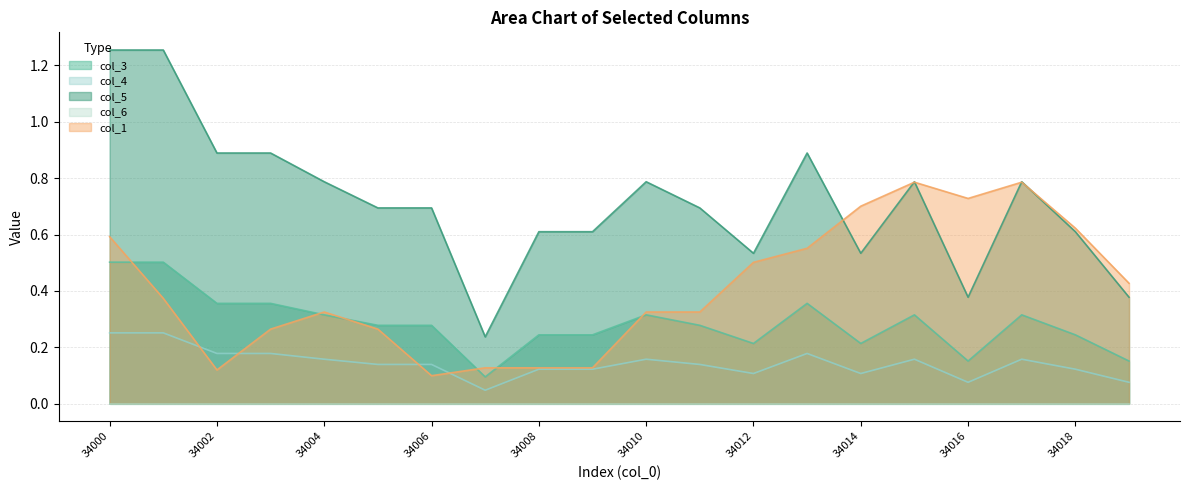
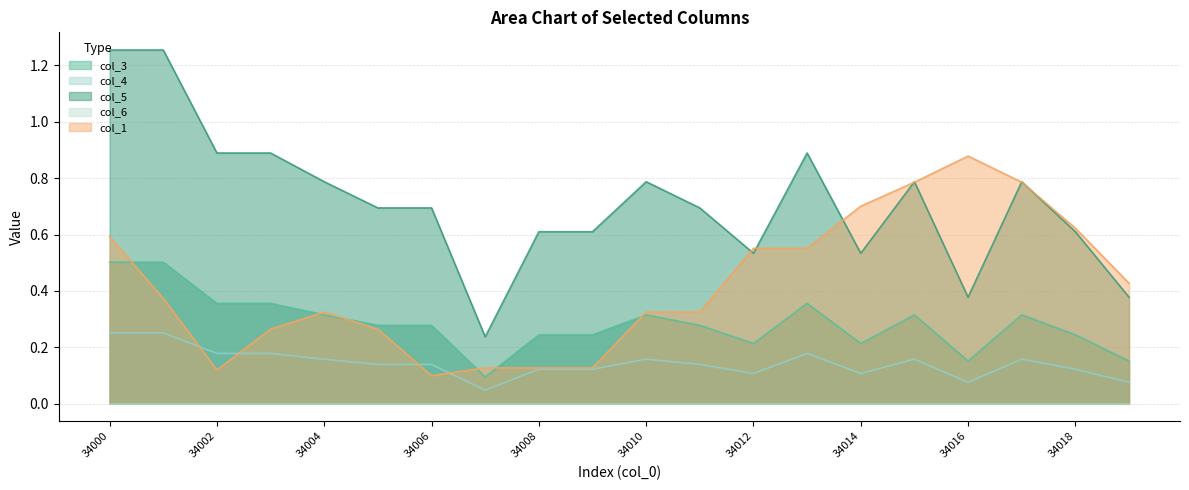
  {
    "col_1": {
      "34000": 0.59,
      "34002": 0.12,
      "34004": 0.33,
      "34006": 0.10,
      "34010": 0.33,
-     "34012": 0.50,
+     "34012": 0.55,
      "34014": 0.70,
-     "34016": 0.73,
+     "34016": 0.88,
      "34018": 0.62
    }
  }
